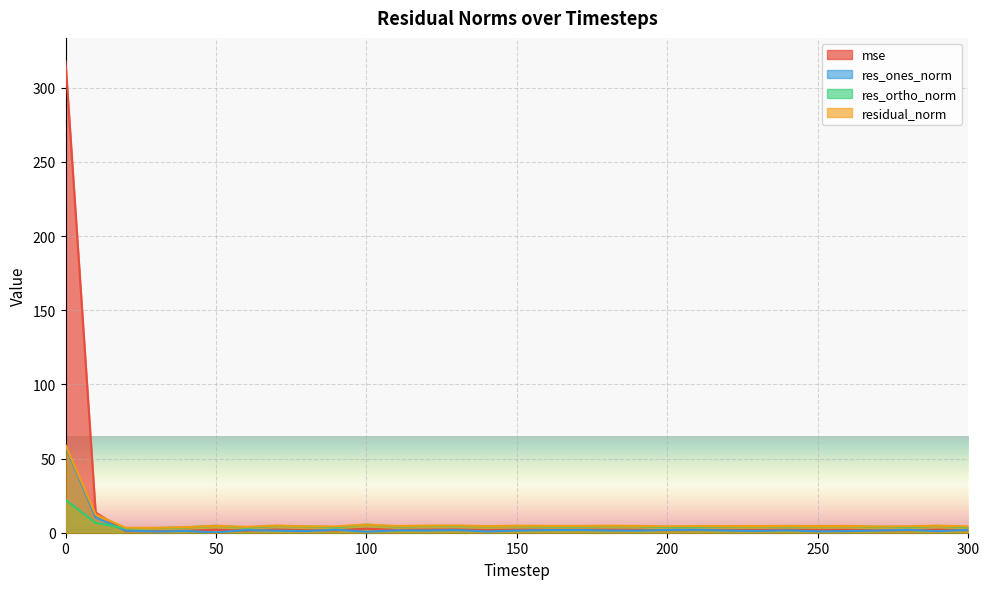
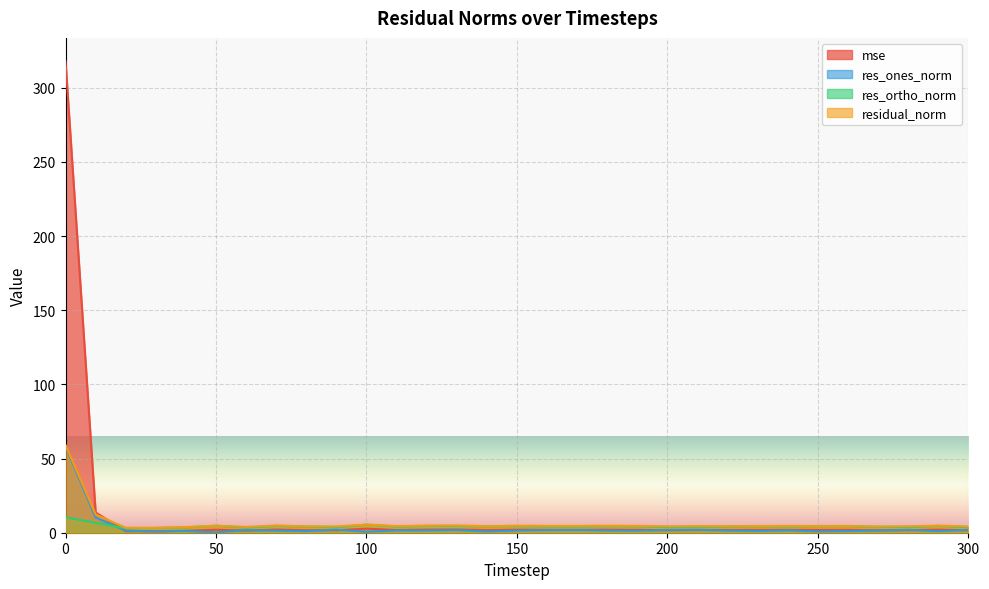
  {
    "mse": {
      "0": 318,
      "50": 2,
      "100": 3
    },
    "res_ones_norm": {
      "50": 0,
      "100": 1
    },
    "res_ortho_norm": {
-     "0": 22
+     "0": 10
    }
  }
